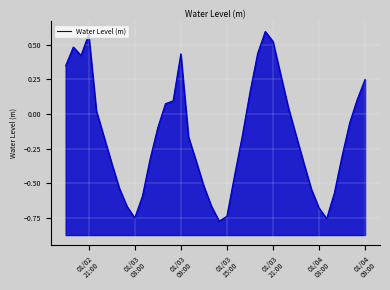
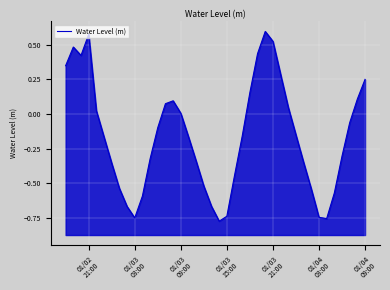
  {
    "01/03 03:00": -0.75,
-   "01/03 09:00": 0.43,
+   "01/03 09:00": 0.00,
    "01/03 15:00": -0.74,
    "01/03 21:00": 0.52,
-   "01/04 03:00": -0.68,
+   "01/04 03:00": -0.75,
    "01/04 09:00": 0.25
  }
